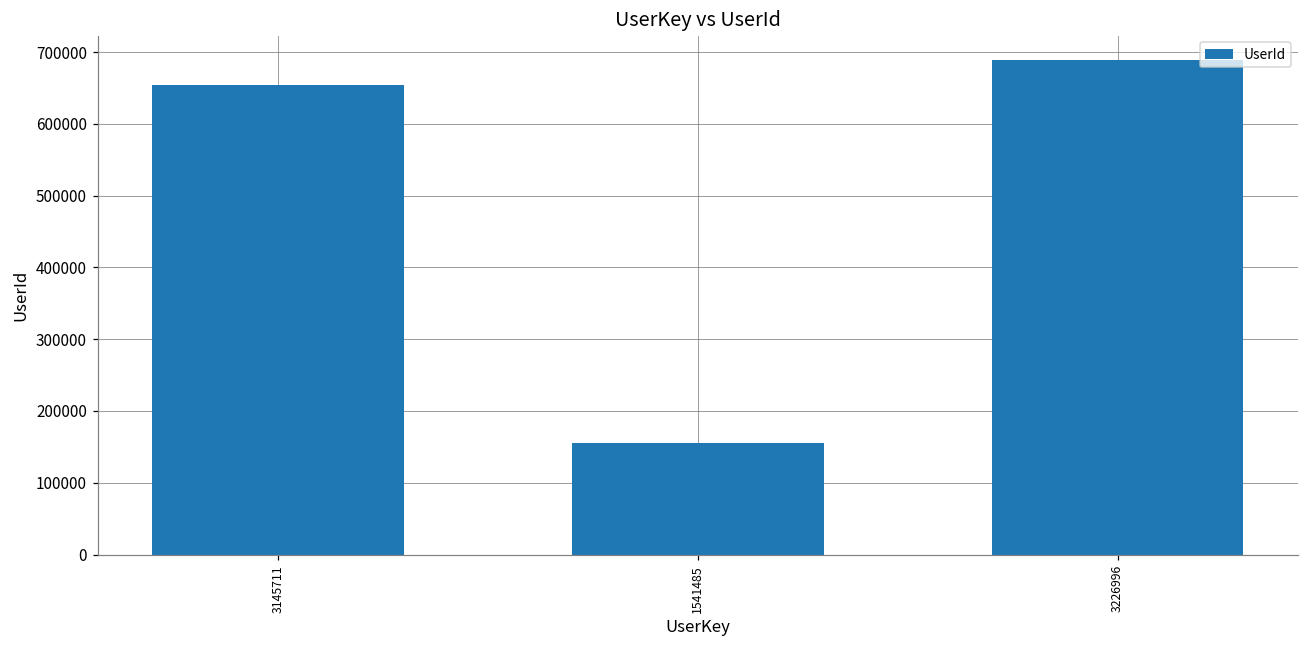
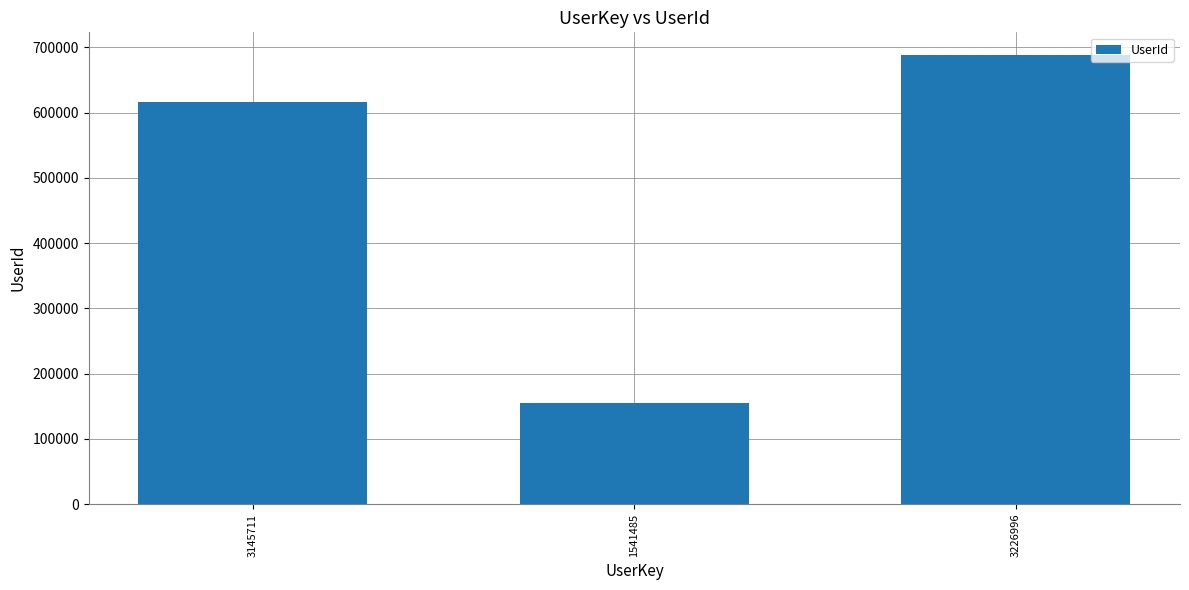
  {
-   "3145711": 650000,
+   "3145711": 620000,
    "1541485": 150000,
    "3226996": 690000
  }
